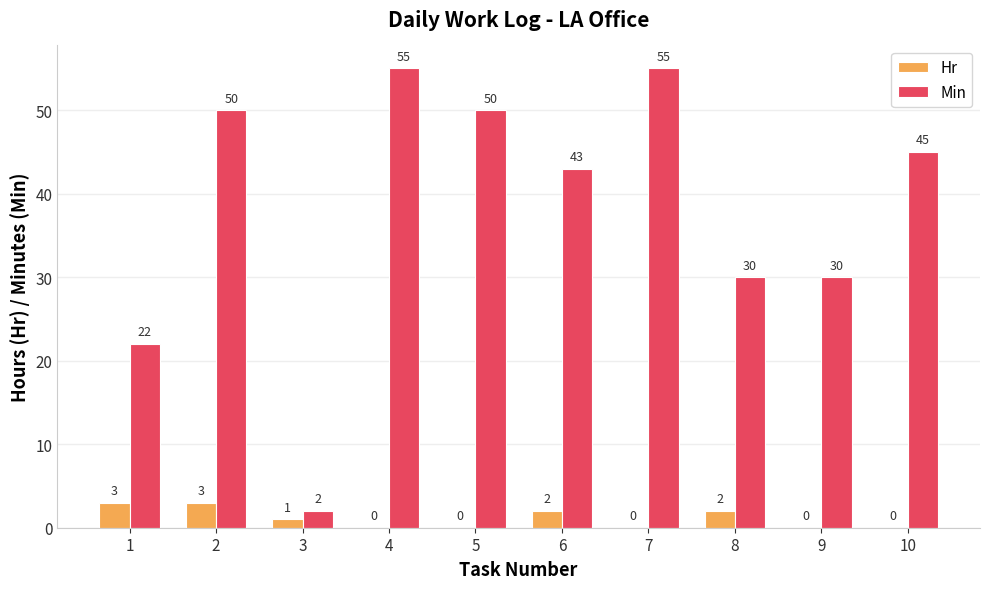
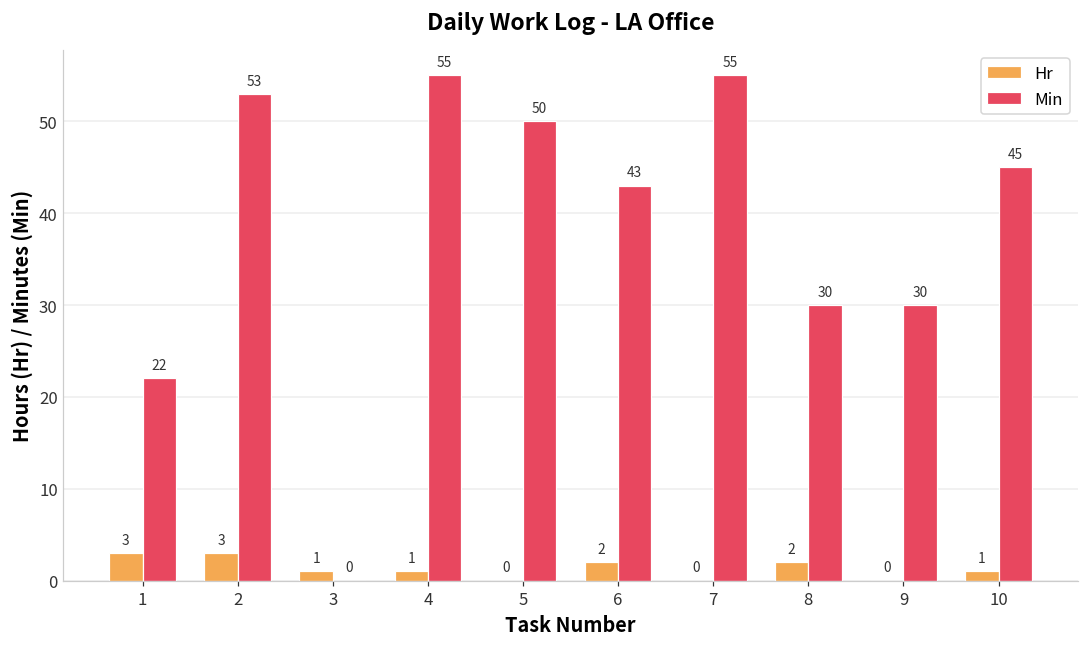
  {
    "Hr": {
      "1": 3,
      "2": 3,
      "3": 1,
-     "4": 0,
+     "4": 1,
      "5": 0,
      "6": 2,
      "7": 0,
      "8": 2,
      "9": 0,
-     "10": 0
+     "10": 1
    },
    "Min": {
      "1": 22,
-     "2": 50,
-     "3": 2,
+     "2": 53,
+     "3": 0,
      "4": 55,
      "5": 50,
      "6": 43,
      "7": 55,
      "8": 30,
      "9": 30,
      "10": 45
    }
  }
